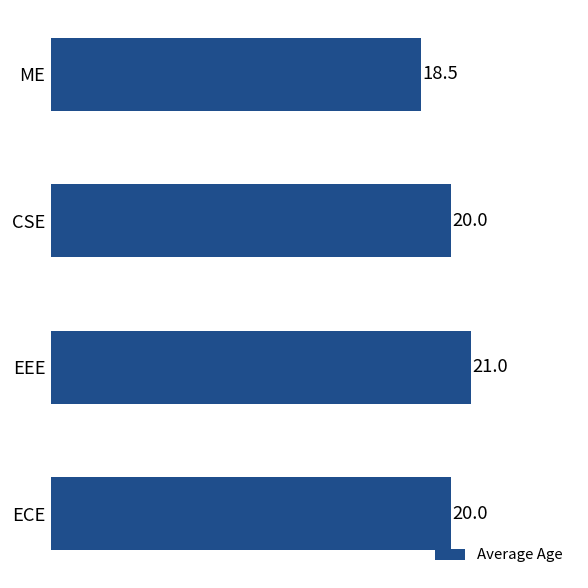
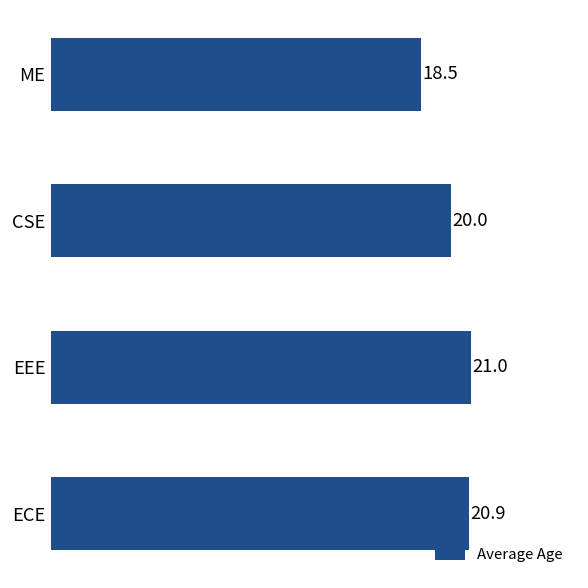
  {
    "ME": 18.5,
    "CSE": 20.0,
    "EEE": 21.0,
-   "ECE": 20.0
+   "ECE": 20.9
  }
